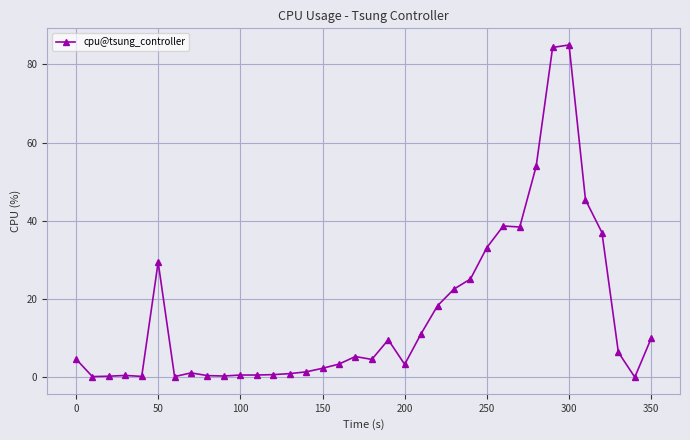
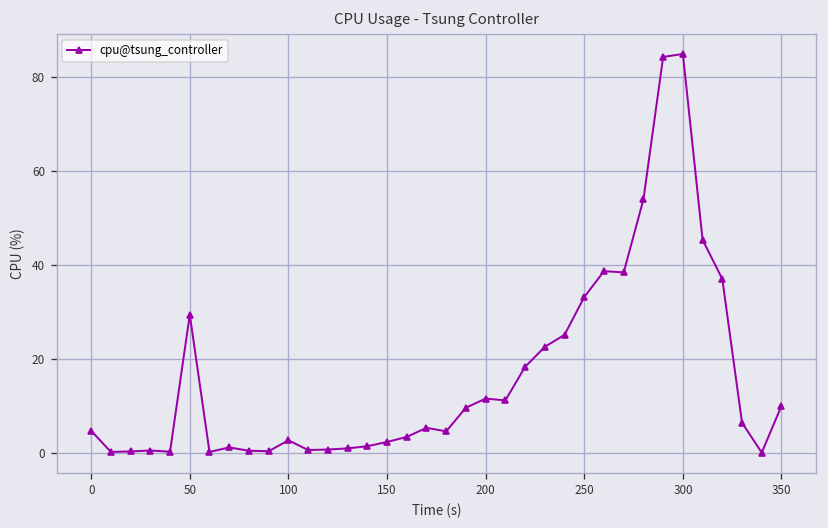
  {
    "0": 5,
    "50": 29,
-   "100": 1,
+   "100": 3,
    "150": 2,
-   "200": 3,
+   "200": 12,
    "250": 33,
    "300": 85,
    "350": 10
  }
